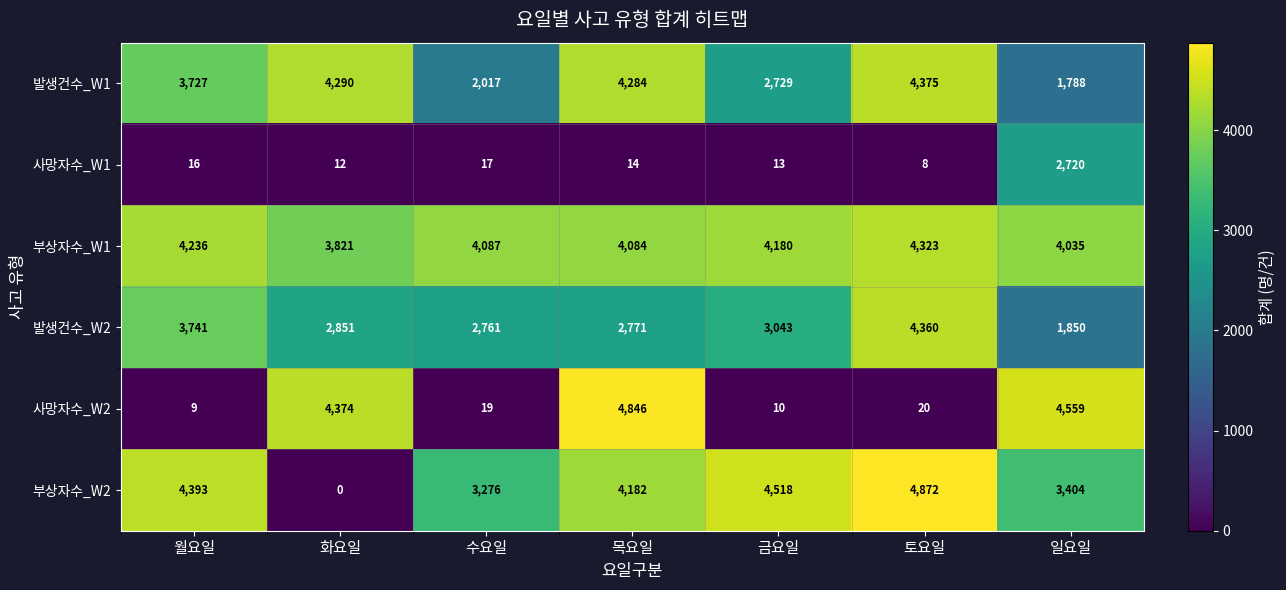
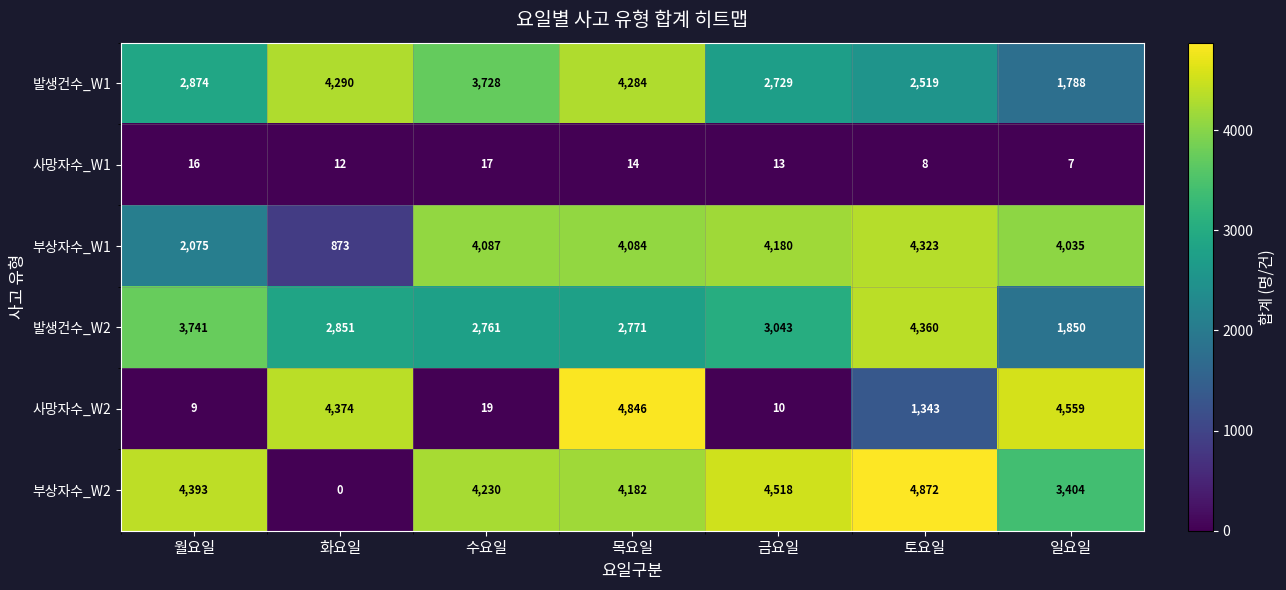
  {
    "발생건수_W1": {
-     "월요일": "3,727",
+     "월요일": "2,874",
      "화요일": "4,290",
-     "수요일": "2,017",
+     "수요일": "3,728",
      "목요일": "4,284",
      "금요일": "2,729",
-     "토요일": "4,375",
+     "토요일": "2,519",
      "일요일": "1,788"
    },
    "사망자수_W1": {
      "월요일": "16",
      "화요일": "12",
      "수요일": "17",
      "목요일": "14",
      "금요일": "13",
      "토요일": "8",
-     "일요일": "2,720"
+     "일요일": "7"
    },
    "부상자수_W1": {
-     "월요일": "4,236",
-     "화요일": "3,821",
+     "월요일": "2,075",
+     "화요일": "873",
      "수요일": "4,087",
      "목요일": "4,084",
      "금요일": "4,180",
      "토요일": "4,323",
      "일요일": "4,035"
    },
    "발생건수_W2": {
      "월요일": "3,741",
      "화요일": "2,851",
      "수요일": "2,761",
      "목요일": "2,771",
      "금요일": "3,043",
      "토요일": "4,360",
      "일요일": "1,850"
    },
    "사망자수_W2": {
      "월요일": "9",
      "화요일": "4,374",
      "수요일": "19",
      "목요일": "4,846",
      "금요일": "10",
-     "토요일": "20",
+     "토요일": "1,343",
      "일요일": "4,559"
    },
    "부상자수_W2": {
      "월요일": "4,393",
      "화요일": "0",
-     "수요일": "3,276",
+     "수요일": "4,230",
      "목요일": "4,182",
      "금요일": "4,518",
      "토요일": "4,872",
      "일요일": "3,404"
    }
  }
